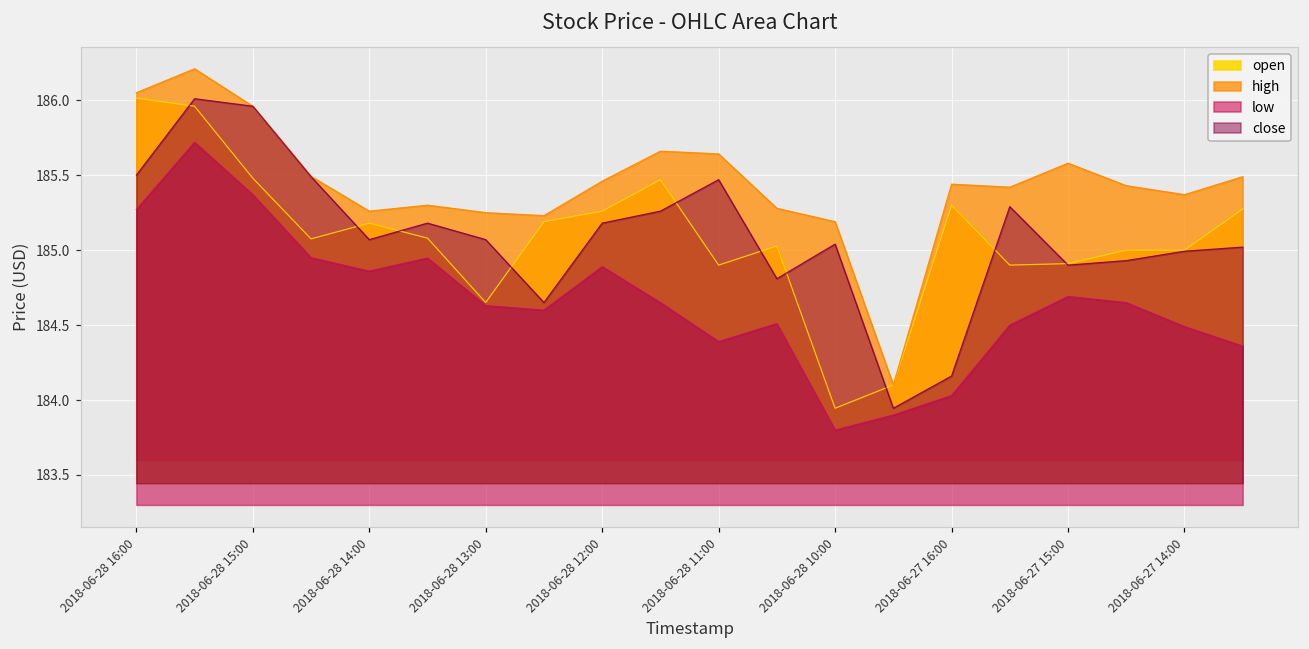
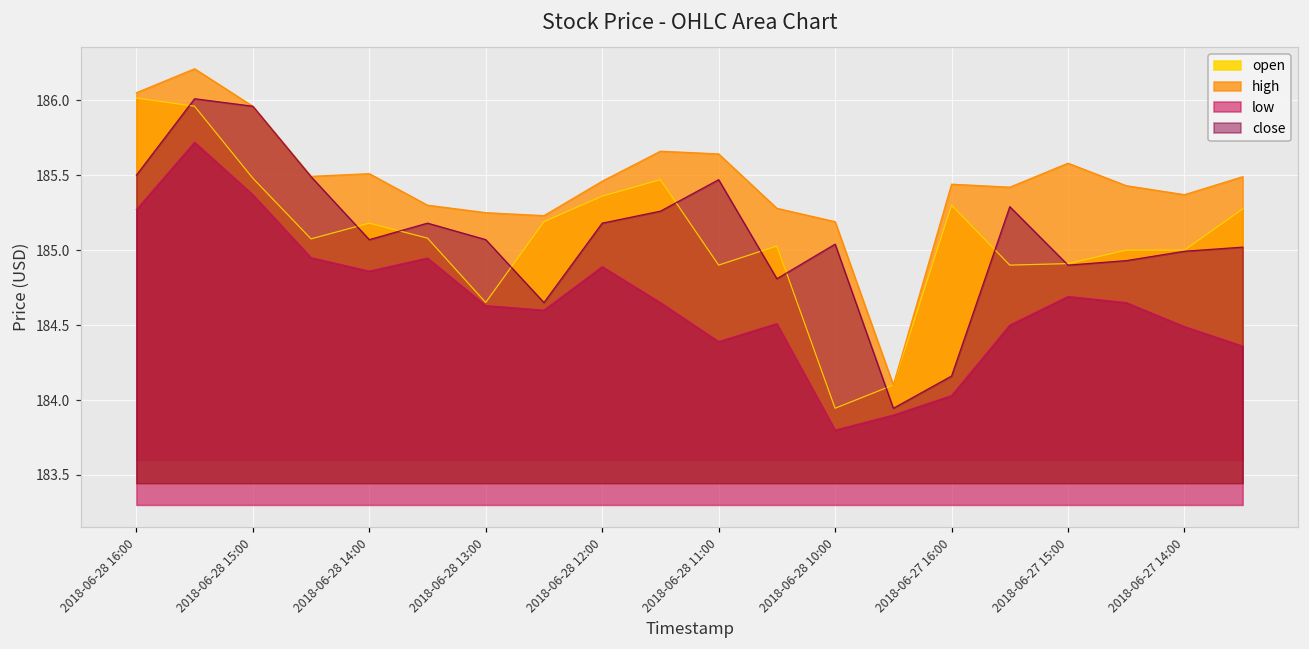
  {
    "open": {
      "2018-06-28 16:00": 186.01,
      "2018-06-28 15:00": 185.48,
      "2018-06-28 14:00": 185.18,
      "2018-06-28 13:00": 184.65,
-     "2018-06-28 12:00": 185.26,
+     "2018-06-28 12:00": 185.36,
      "2018-06-28 11:00": 184.90,
      "2018-06-28 10:00": 183.95,
      "2018-06-27 16:00": 185.30
    },
    "high": {
      "2018-06-28 16:00": 186.05,
-     "2018-06-28 14:00": 185.26,
+     "2018-06-28 14:00": 185.51,
      "2018-06-28 13:00": 185.25,
      "2018-06-28 12:00": 185.46,
      "2018-06-28 11:00": 185.64,
      "2018-06-28 10:00": 185.19,
      "2018-06-27 16:00": 185.44,
      "2018-06-27 15:00": 185.58,
      "2018-06-27 14:00": 185.37
    }
  }
